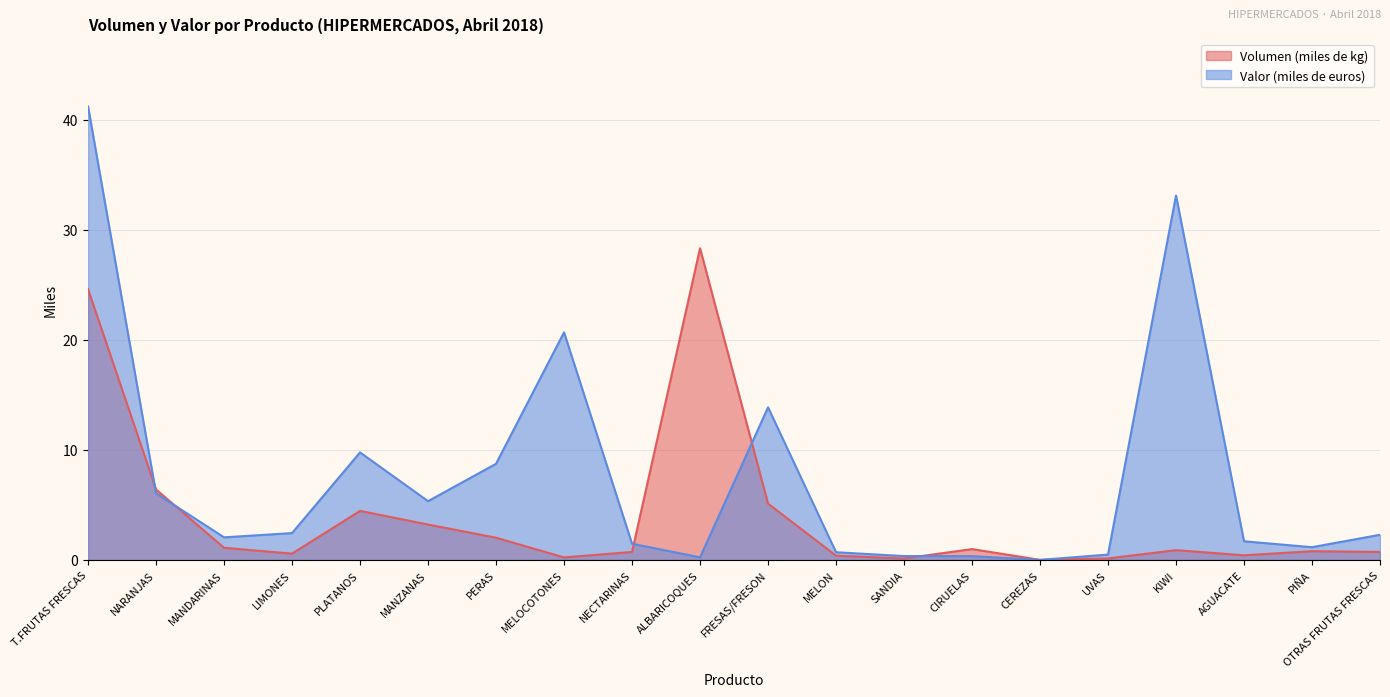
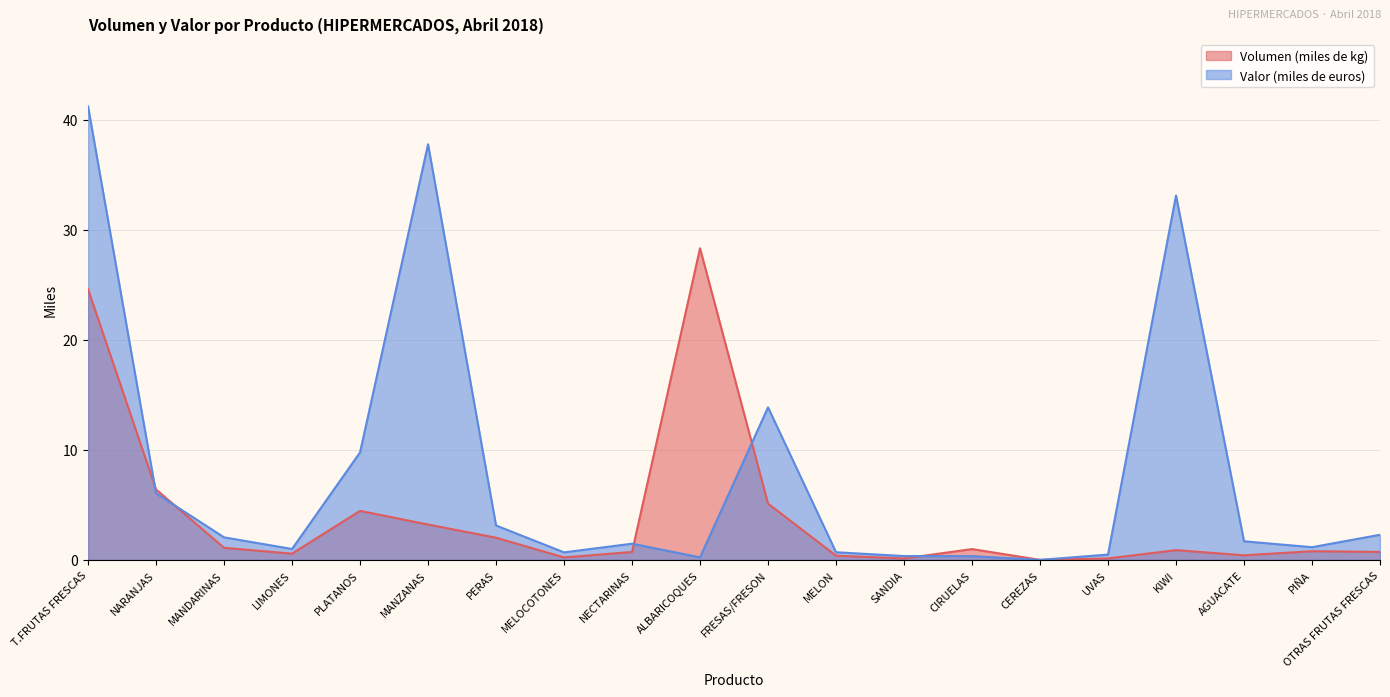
  {
    "Volumen (miles de kg)": {
      "T.FRUTAS FRESCAS": 24.6,
      "NARANJAS": 6.4,
      "MANDARINAS": 1.1,
      "LIMONES": 0.6,
      "PLATANOS": 4.5,
      "MANZANAS": 3.2,
      "PERAS": 2.0,
      "MELOCOTONES": 0.2,
      "NECTARINAS": 0.7,
      "ALBARICOQUES": 28.3,
      "FRESAS/FRESON": 5.1,
      "MELON": 0.4,
      "CIRUELAS": 1.0,
      "UVAS": 0.1,
      "KIWI": 0.9,
      "AGUACATE": 0.4,
      "PIÑA": 0.8,
      "OTRAS FRUTAS FRESCAS": 0.7
    },
    "Valor (miles de euros)": {
      "T.FRUTAS FRESCAS": 41.2,
      "NARANJAS": 6.0,
      "MANDARINAS": 2.0,
-     "LIMONES": 2.4,
+     "LIMONES": 1.0,
      "PLATANOS": 9.8,
-     "MANZANAS": 5.3,
-     "PERAS": 8.7,
-     "MELOCOTONES": 20.7,
+     "MANZANAS": 37.8,
+     "PERAS": 3.1,
+     "MELOCOTONES": 0.7,
      "NECTARINAS": 1.5,
      "ALBARICOQUES": 0.2,
      "FRESAS/FRESON": 13.9,
      "MELON": 0.7,
      "CIRUELAS": 0.3,
      "UVAS": 0.5,
      "KIWI": 33.1,
      "AGUACATE": 1.7,
      "PIÑA": 1.2,
      "OTRAS FRUTAS FRESCAS": 2.3
    }
  }
